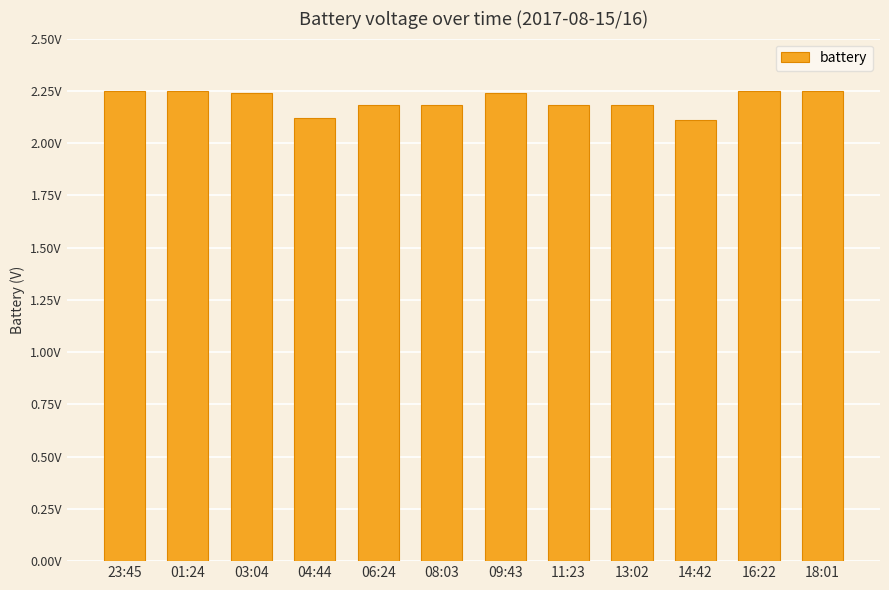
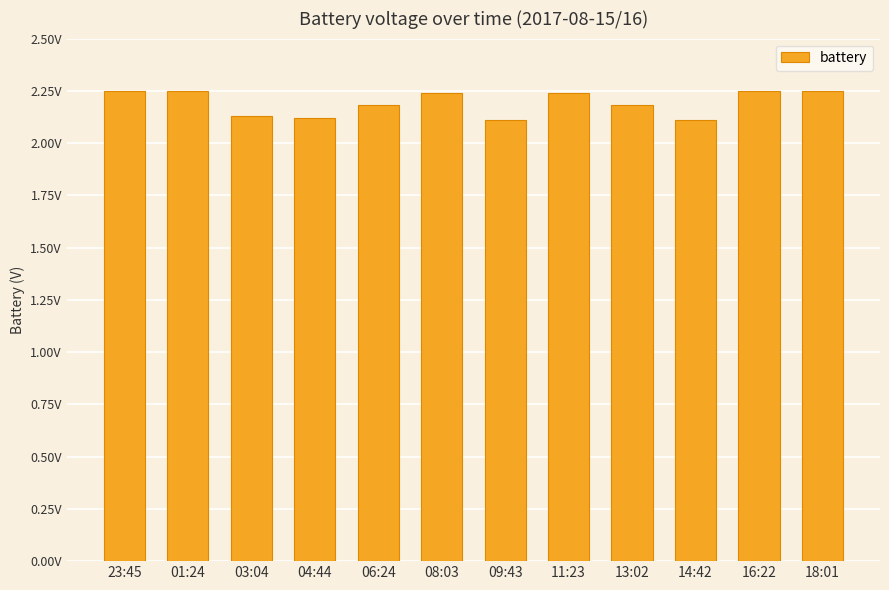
  {
    "23:45": "2.25V",
    "01:24": "2.25V",
-   "03:04": "2.24V",
+   "03:04": "2.13V",
    "04:44": "2.12V",
    "06:24": "2.18V",
-   "08:03": "2.18V",
-   "09:43": "2.24V",
-   "11:23": "2.18V",
+   "08:03": "2.24V",
+   "09:43": "2.11V",
+   "11:23": "2.24V",
    "13:02": "2.18V",
    "14:42": "2.11V",
    "16:22": "2.25V",
    "18:01": "2.25V"
  }
